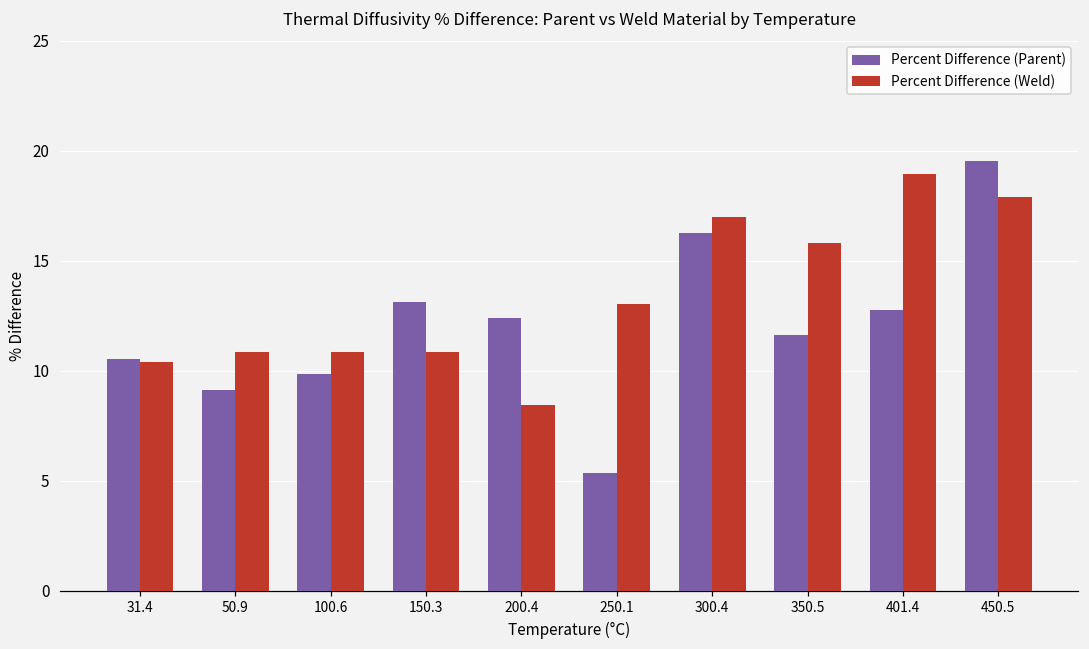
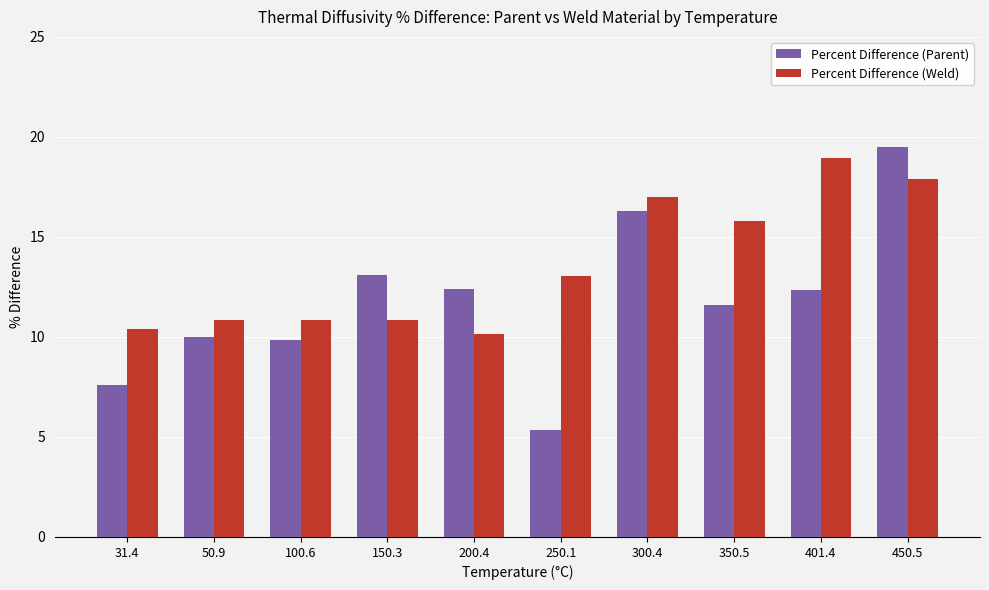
  {
    "Percent Difference (Parent)": {
-     "31.4": 10.5,
-     "50.9": 9.1,
+     "31.4": 7.6,
+     "50.9": 10.0,
      "100.6": 9.9,
      "150.3": 13.1,
      "200.4": 12.4,
      "250.1": 5.4,
      "300.4": 16.3,
      "350.5": 11.6,
-     "401.4": 12.8,
+     "401.4": 12.4,
      "450.5": 19.5
    },
    "Percent Difference (Weld)": {
      "31.4": 10.4,
      "50.9": 10.9,
      "100.6": 10.8,
      "150.3": 10.8,
-     "200.4": 8.5,
+     "200.4": 10.1,
      "250.1": 13.1,
      "300.4": 17.0,
      "350.5": 15.8,
      "401.4": 18.9,
      "450.5": 17.9
    }
  }
